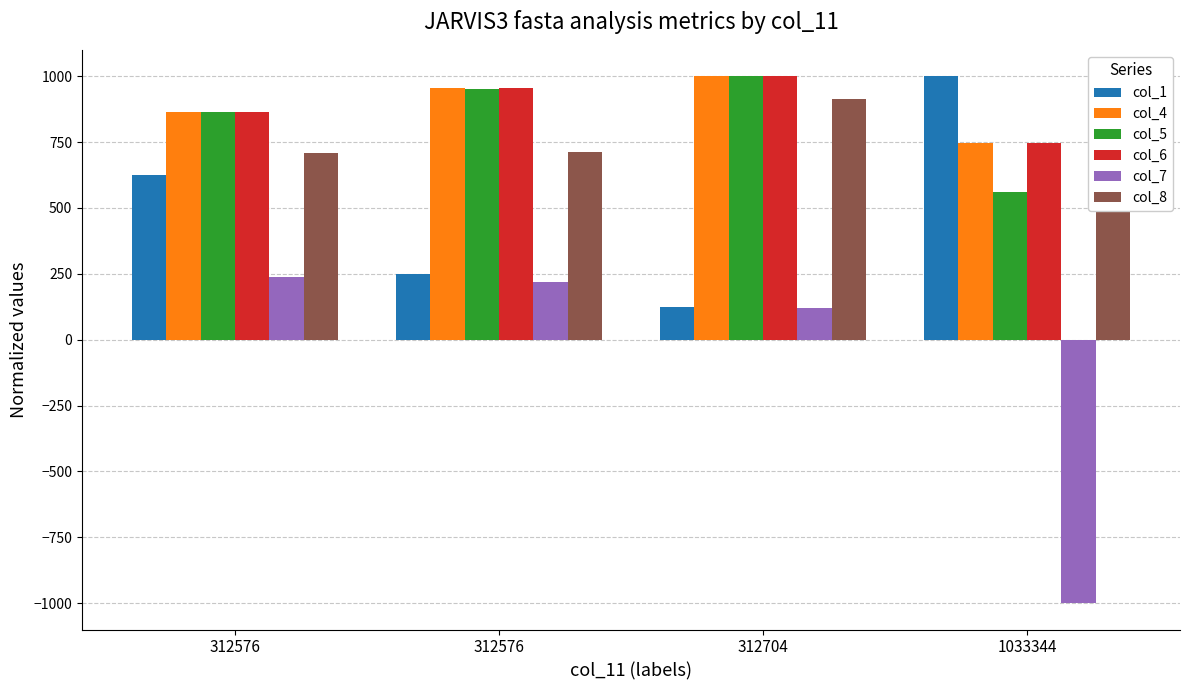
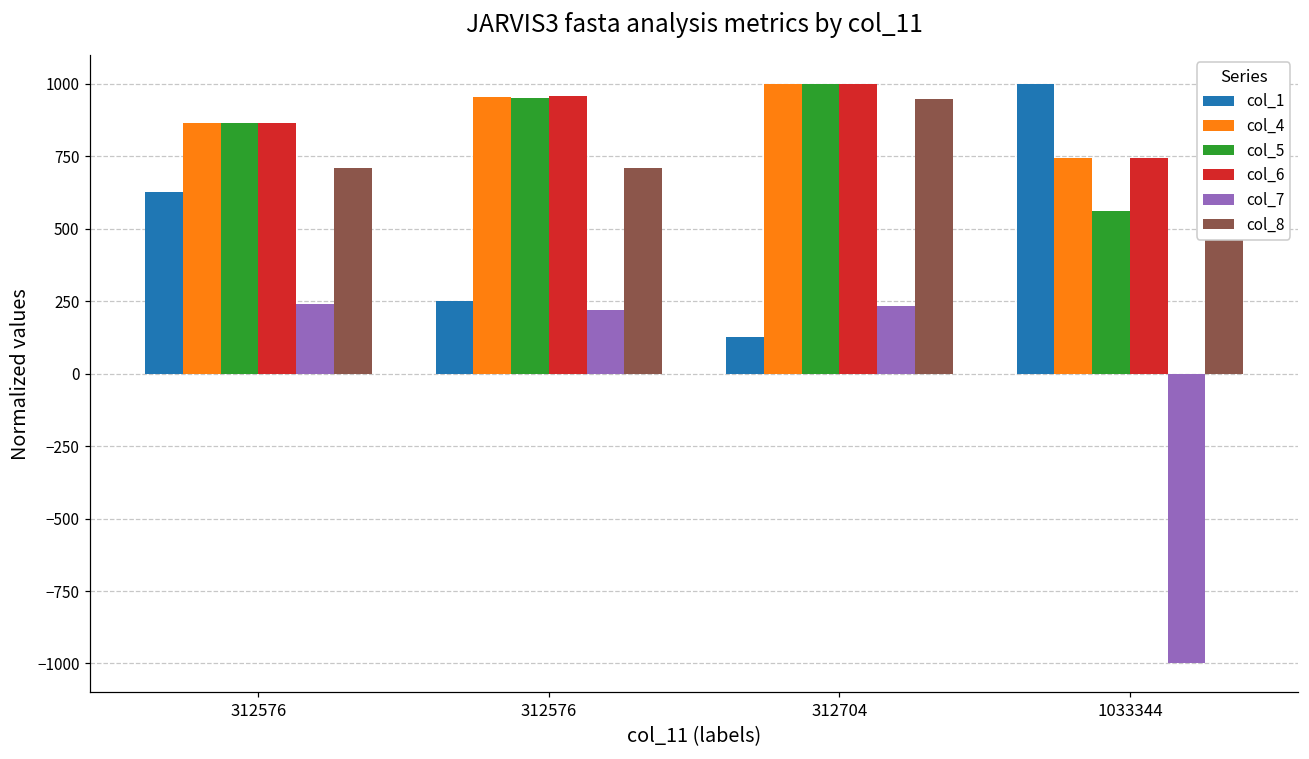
  {
    "col_1": {
      "312704": 130,
      "1033344": 1000
    },
    "col_4": {
      "312704": 1000,
      "1033344": 750
    },
    "col_5": {
      "312704": 1000,
      "1033344": 560
    },
    "col_6": {
      "312704": 1000,
      "1033344": 750
    },
    "col_7": {
-     "312704": 120,
+     "312704": 240,
      "1033344": -1000
    },
    "col_8": {
-     "312704": 910
+     "312704": 950
    }
  }
